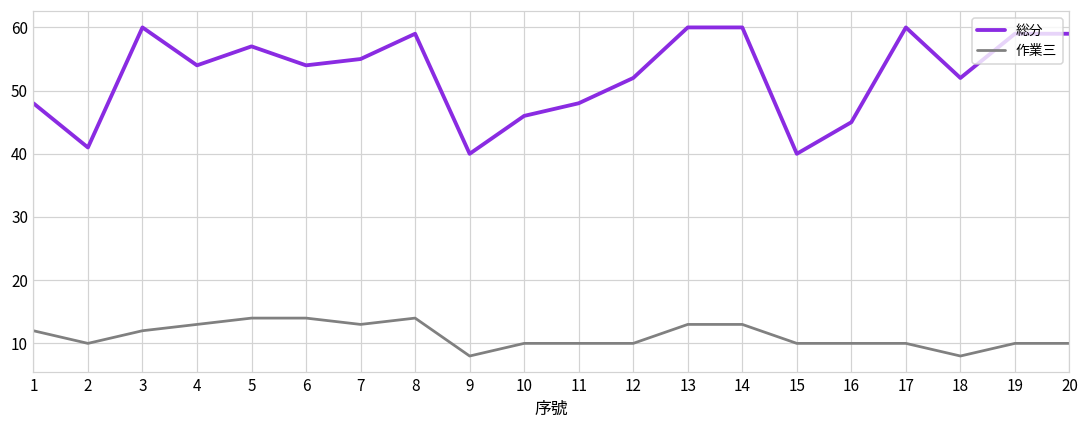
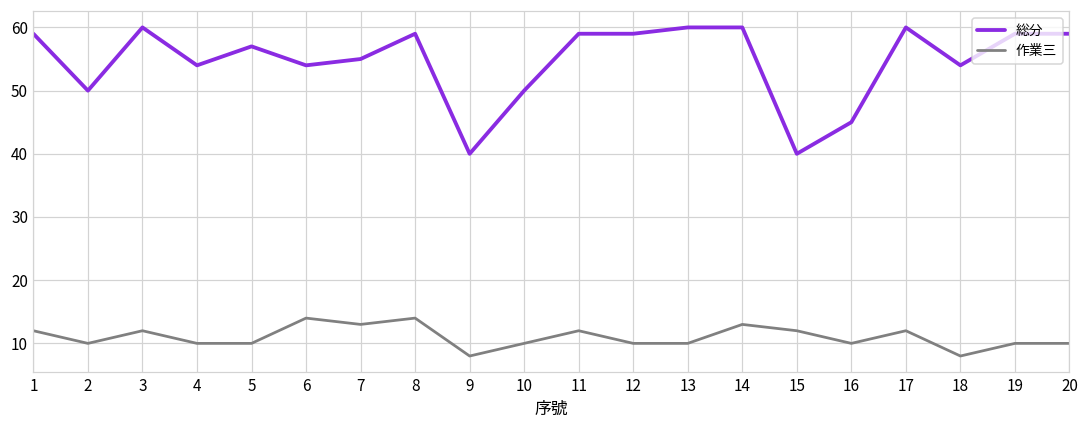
  {
    "総分": {
-     "1": 48,
-     "2": 41,
+     "1": 59,
+     "2": 50,
      "3": 60,
      "4": 54,
      "5": 57,
      "6": 54,
      "7": 55,
      "8": 59,
      "9": 40,
-     "10": 46,
-     "11": 48,
-     "12": 52,
+     "10": 50,
+     "11": 59,
+     "12": 59,
      "13": 60,
      "14": 60,
      "15": 40,
      "16": 45,
      "17": 60,
-     "18": 52,
+     "18": 54,
      "20": 59
    },
    "作業三": {
      "1": 12,
      "2": 10,
      "3": 12,
-     "4": 13,
-     "5": 14,
+     "4": 10,
+     "5": 10,
      "6": 14,
      "7": 13,
      "8": 14,
      "9": 8,
      "10": 10,
-     "11": 10,
+     "11": 12,
      "12": 10,
-     "13": 13,
+     "13": 10,
      "14": 13,
-     "15": 10,
+     "15": 12,
      "16": 10,
-     "17": 10,
+     "17": 12,
      "18": 8,
      "19": 10,
      "20": 10
    }
  }
